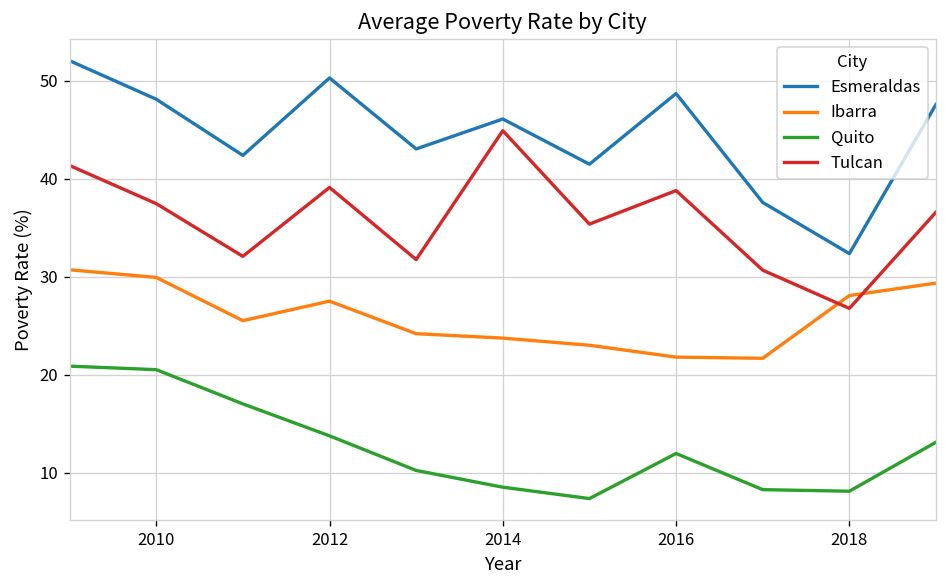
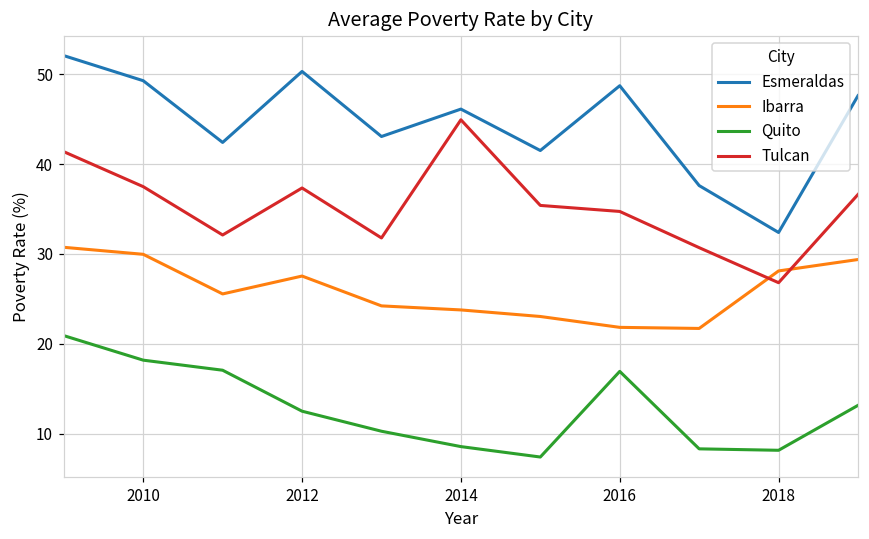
  {
    "Esmeraldas": {
-     "2010": 48,
+     "2010": 49,
      "2012": 50,
      "2014": 46,
      "2016": 49,
      "2018": 32
    },
    "Ibarra": {
      "2010": 30,
      "2012": 28,
      "2014": 24,
      "2016": 22,
      "2018": 28
    },
    "Quito": {
-     "2010": 21,
-     "2012": 14,
+     "2010": 18,
+     "2012": 12,
      "2014": 9,
-     "2016": 12,
+     "2016": 17,
      "2018": 8
    },
    "Tulcan": {
      "2010": 37,
-     "2012": 39,
+     "2012": 37,
      "2014": 45,
-     "2016": 39,
+     "2016": 35,
      "2018": 27
    }
  }
